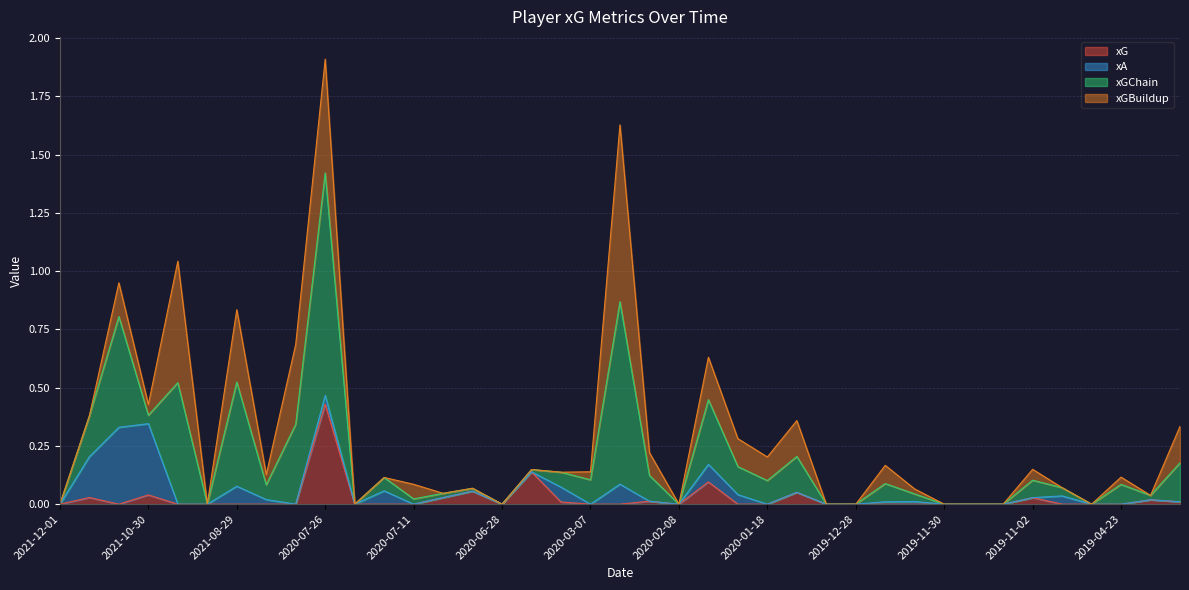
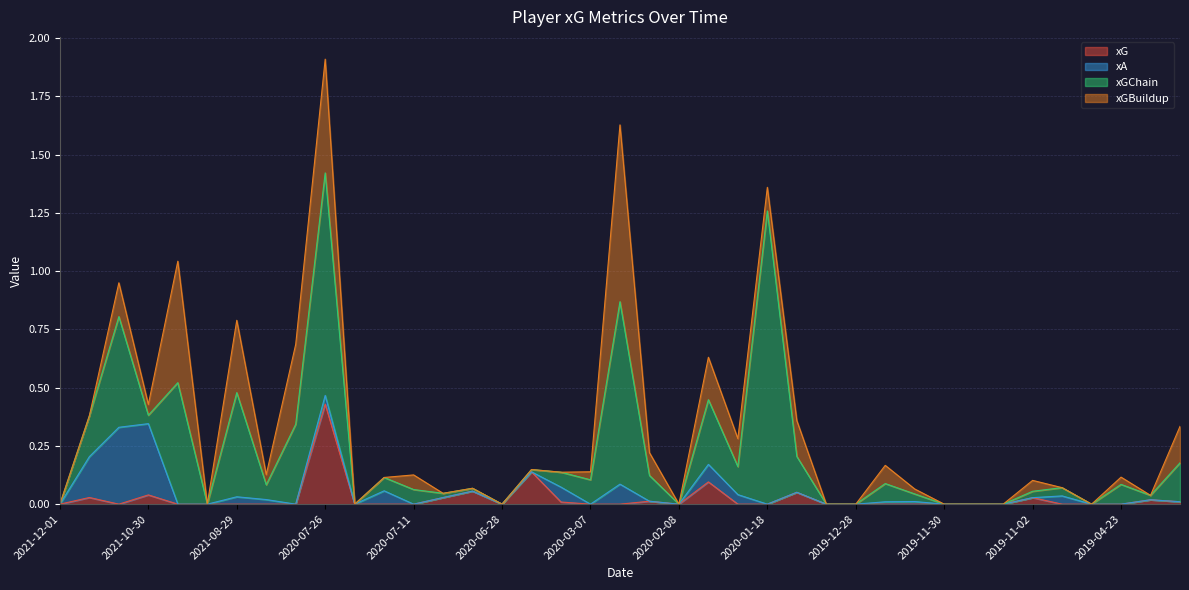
  {
    "xA": {
      "2021-10-30": 0.31,
-     "2021-08-29": 0.08,
+     "2021-08-29": 0.03,
      "2020-07-26": 0.04
    },
    "xGChain": {
      "2021-10-30": 0.04,
      "2021-08-29": 0.45,
      "2020-07-26": 0.96,
-     "2020-07-11": 0.02,
+     "2020-07-11": 0.06,
      "2020-03-07": 0.10,
-     "2020-01-18": 0.10,
-     "2019-11-02": 0.07,
+     "2020-01-18": 1.26,
+     "2019-11-02": 0.03,
      "2019-04-23": 0.08
    }
  }
